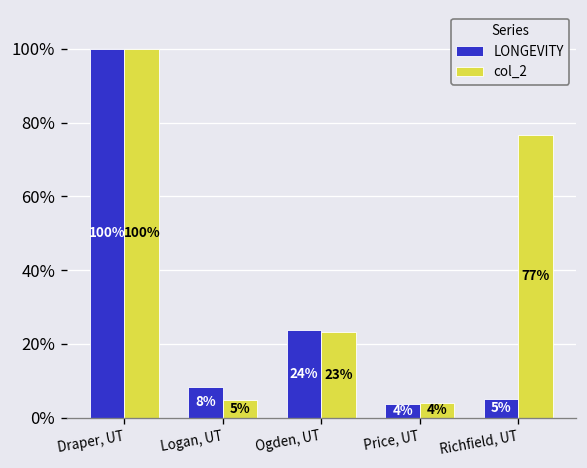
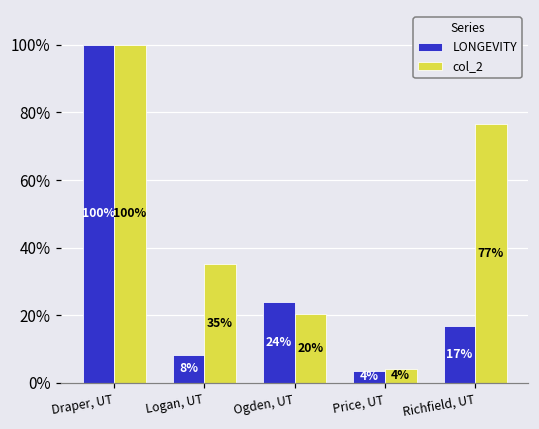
  {
    "LONGEVITY": {
      "Draper, UT": "100%",
      "Logan, UT": "8%",
      "Ogden, UT": "24%",
      "Price, UT": "4%",
-     "Richfield, UT": "5%"
+     "Richfield, UT": "17%"
    },
    "col_2": {
      "Draper, UT": "100%",
-     "Logan, UT": "5%",
-     "Ogden, UT": "23%",
+     "Logan, UT": "35%",
+     "Ogden, UT": "20%",
      "Price, UT": "4%",
      "Richfield, UT": "77%"
    }
  }
